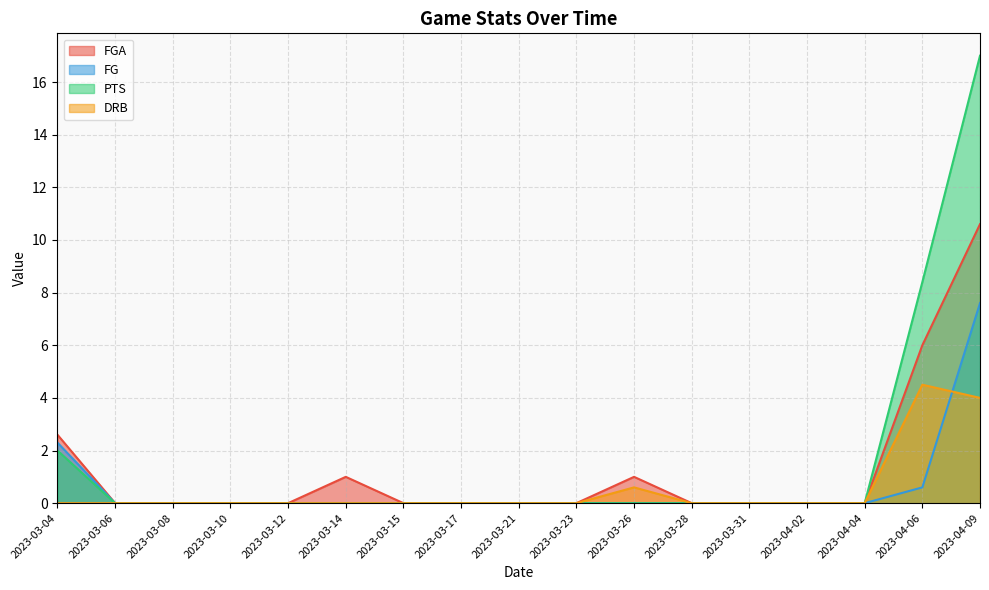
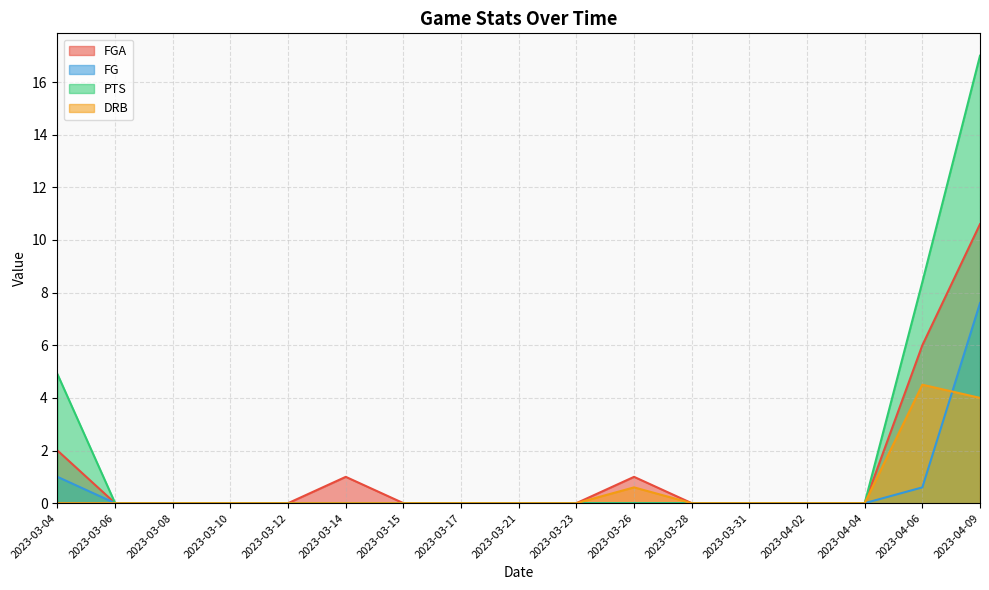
  {
    "FGA": {
-     "2023-03-04": 2.6,
+     "2023-03-04": 2.0,
      "2023-03-14": 1.0,
      "2023-03-26": 1.0,
      "2023-04-06": 6.0,
      "2023-04-09": 10.6
    },
    "FG": {
-     "2023-03-04": 2.3,
+     "2023-03-04": 1.0,
      "2023-04-06": 0.6,
      "2023-04-09": 7.6
    },
    "PTS": {
-     "2023-03-04": 2.0,
+     "2023-03-04": 4.9,
      "2023-04-06": 8.4,
      "2023-04-09": 17.0
    },
    "DRB": {
      "2023-03-04": 0.0,
      "2023-03-26": 0.6,
      "2023-04-06": 4.5,
      "2023-04-09": 4.0
    }
  }
